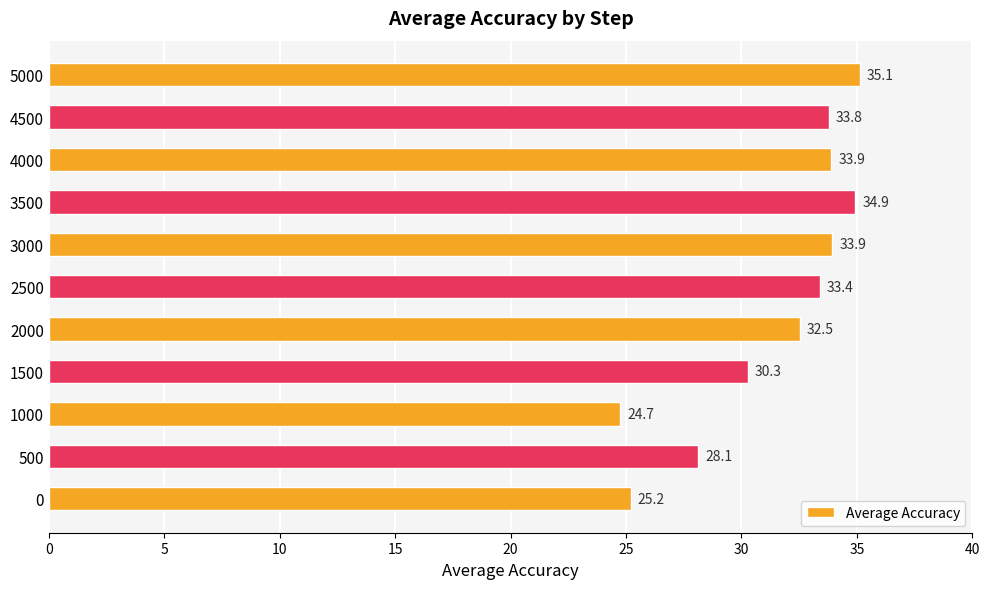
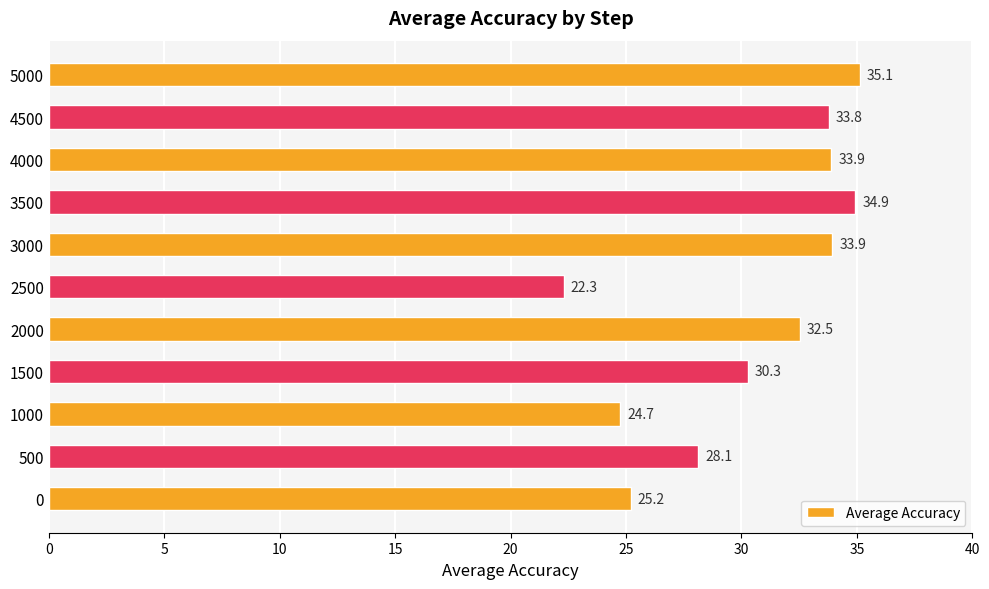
  {
    "5000": 35.1,
    "4500": 33.8,
    "4000": 33.9,
    "3500": 34.9,
    "3000": 33.9,
-   "2500": 33.4,
+   "2500": 22.3,
    "2000": 32.5,
    "1500": 30.3,
    "1000": 24.7,
    "500": 28.1,
    "0": 25.2
  }
